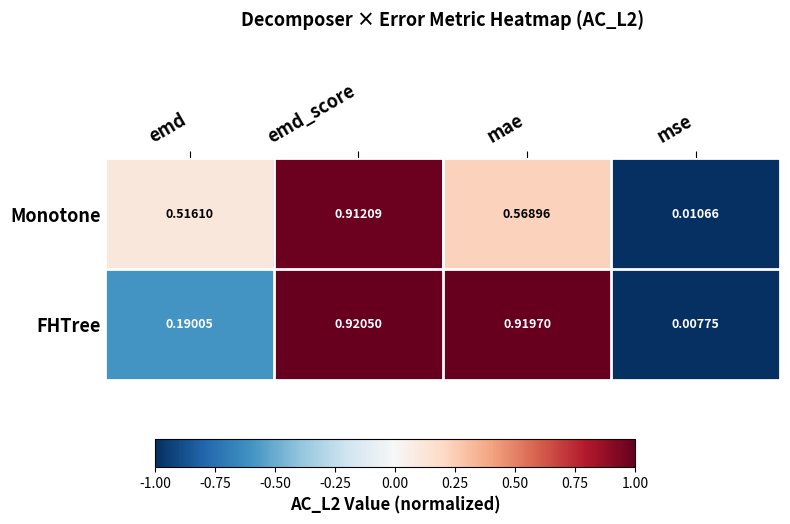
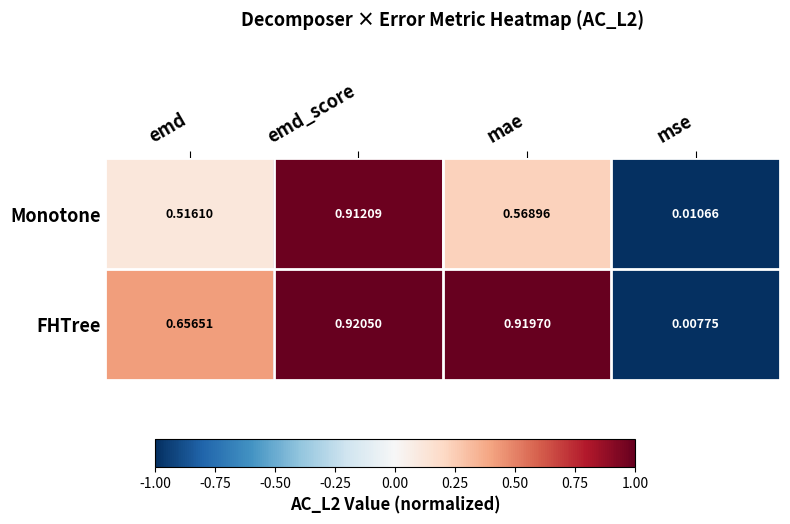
  {
    "Monotone": {
      "emd": 0.51610,
      "emd_score": 0.91209,
      "mae": 0.56896,
      "mse": 0.01066
    },
    "FHTree": {
-     "emd": 0.19005,
+     "emd": 0.65651,
      "emd_score": 0.92050,
      "mae": 0.91970,
      "mse": 0.00775
    }
  }
